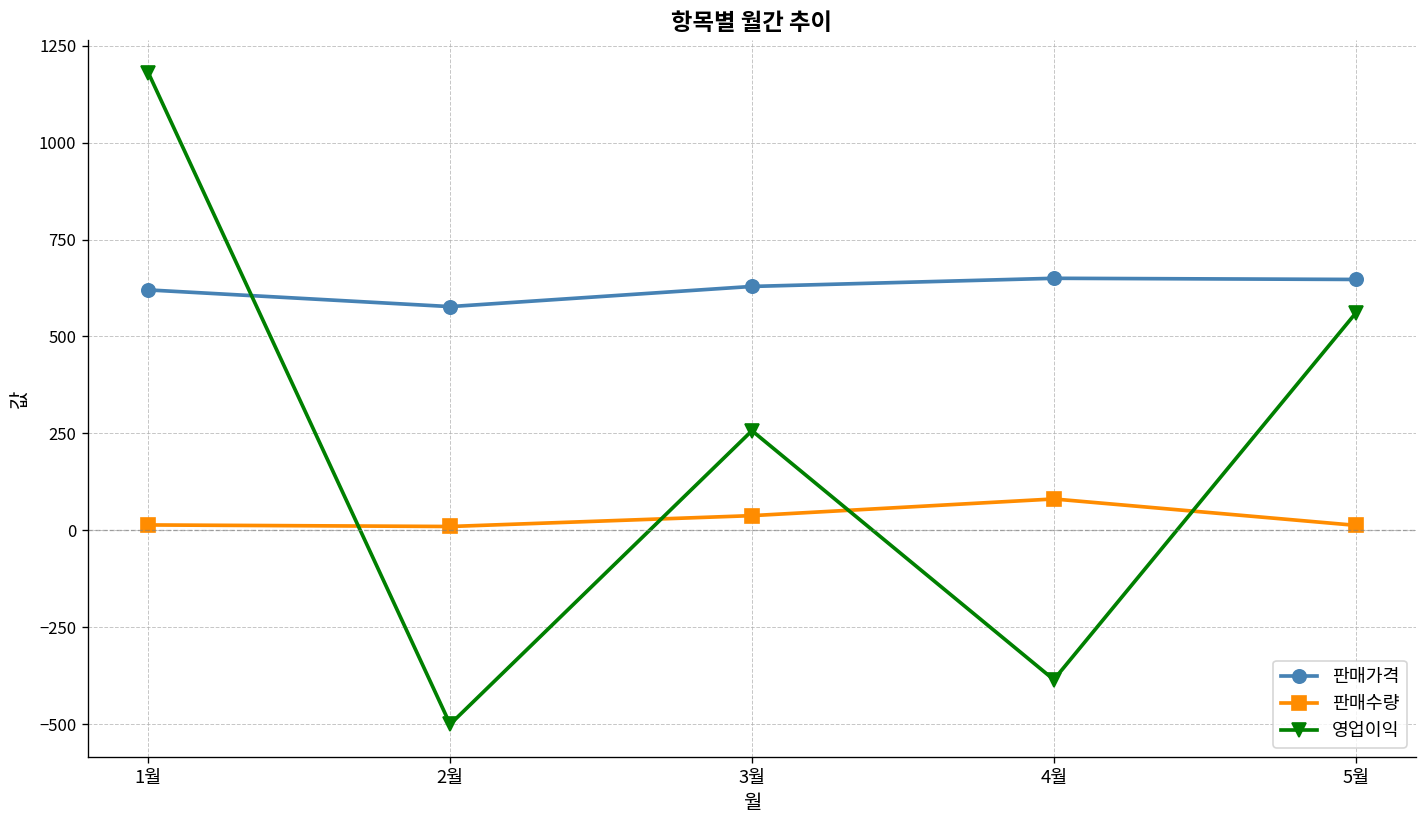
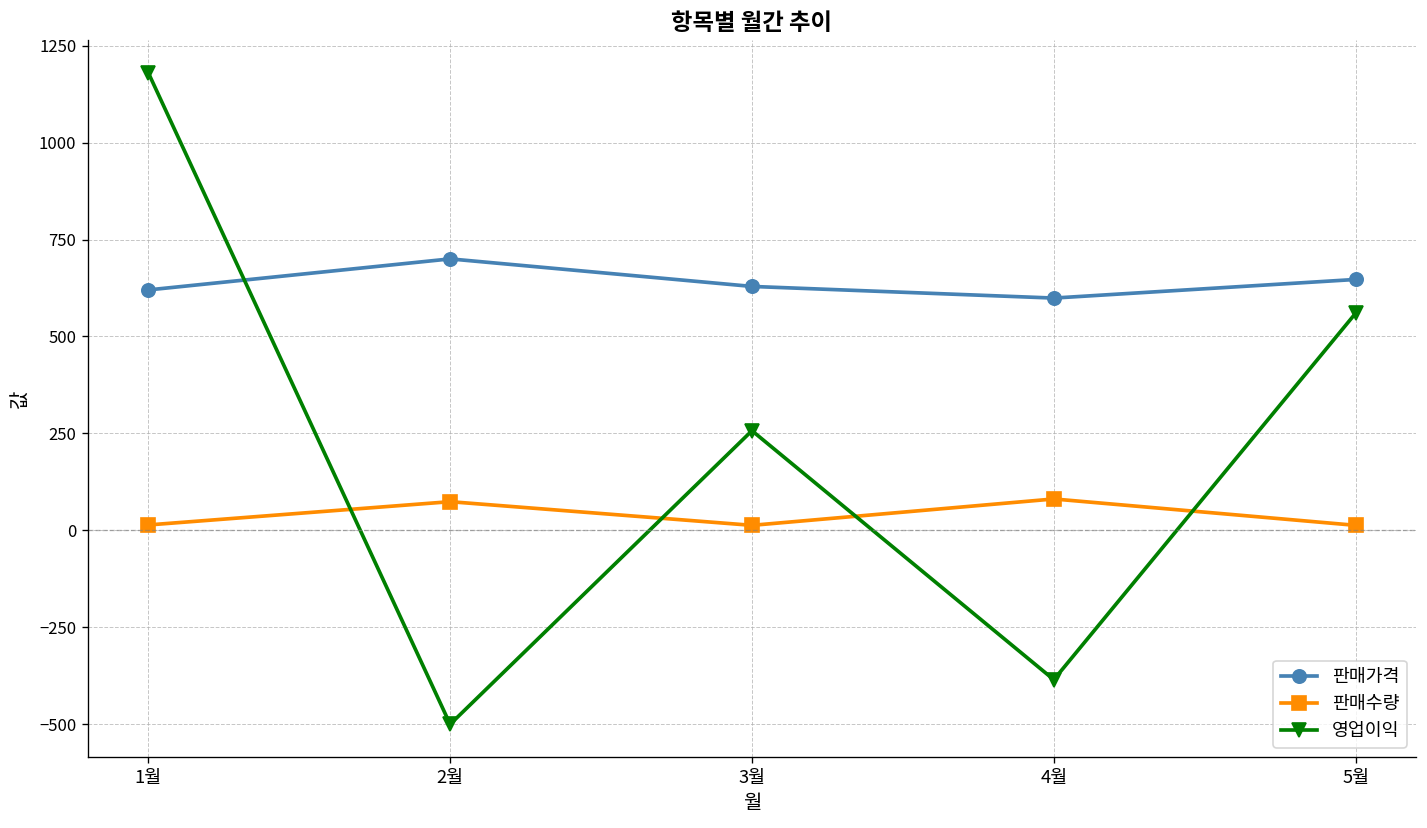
  {
    "판매가격": {
      "1월": 620,
-     "2월": 580,
+     "2월": 700,
      "3월": 630,
-     "4월": 650,
+     "4월": 600,
      "5월": 650
    },
    "판매수량": {
      "1월": 10,
-     "2월": 10,
-     "3월": 40,
+     "2월": 70,
+     "3월": 10,
      "4월": 80,
      "5월": 10
    },
    "영업이익": {
      "1월": 1180,
      "2월": -500,
      "3월": 260,
      "4월": -390,
      "5월": 560
    }
  }
